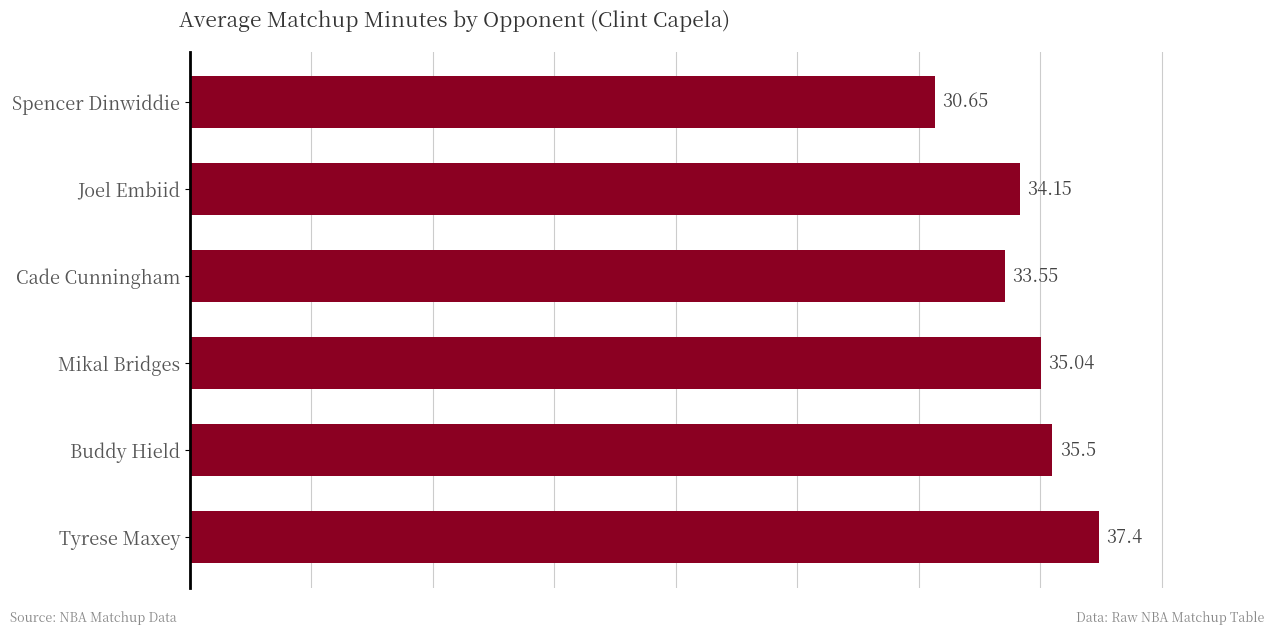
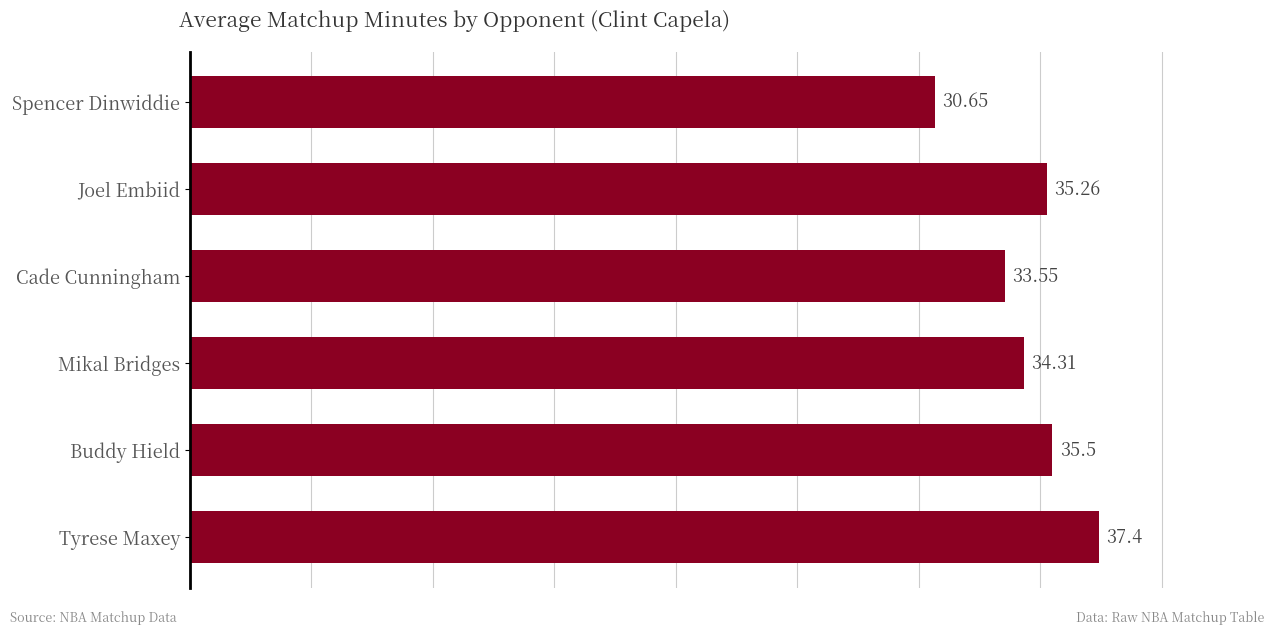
  {
    "Spencer Dinwiddie": 30.65,
-   "Joel Embiid": 34.15,
+   "Joel Embiid": 35.26,
    "Cade Cunningham": 33.55,
-   "Mikal Bridges": 35.04,
+   "Mikal Bridges": 34.31,
    "Buddy Hield": 35.5,
    "Tyrese Maxey": 37.4
  }
